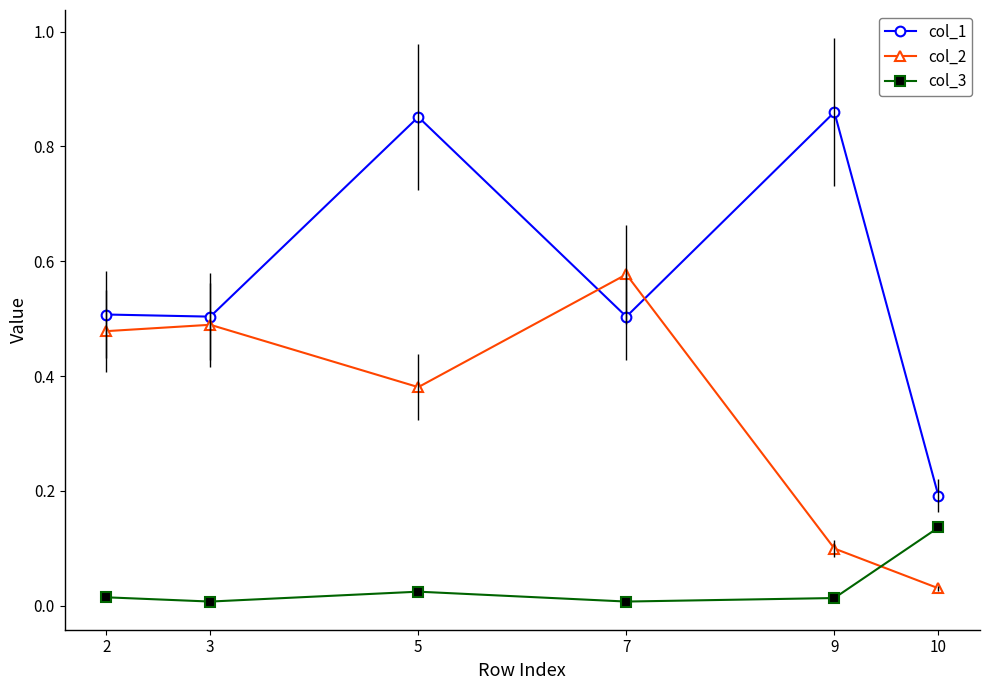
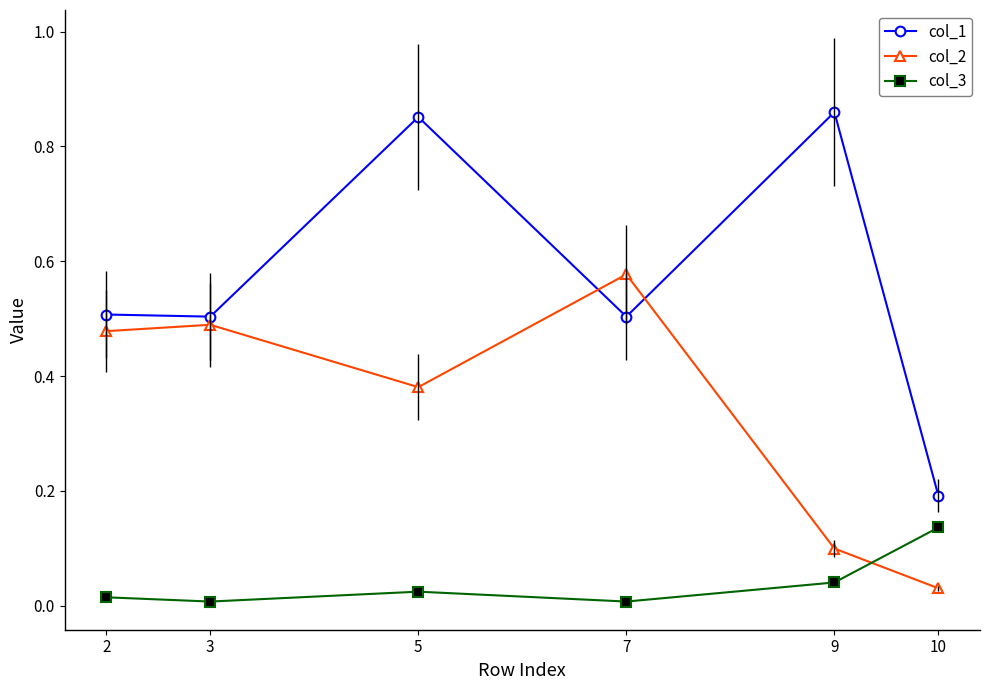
  {
    "col_1": {
      "2": 0.51,
      "3": 0.50,
      "5": 0.85,
      "7": 0.50,
      "9": 0.86,
      "10": 0.19
    },
    "col_2": {
      "2": 0.48,
      "3": 0.49,
      "5": 0.38,
      "7": 0.58,
      "9": 0.10,
      "10": 0.03
    },
    "col_3": {
      "2": 0.01,
      "3": 0.01,
      "5": 0.02,
      "7": 0.01,
-     "9": 0.01,
+     "9": 0.04,
      "10": 0.14
    }
  }
